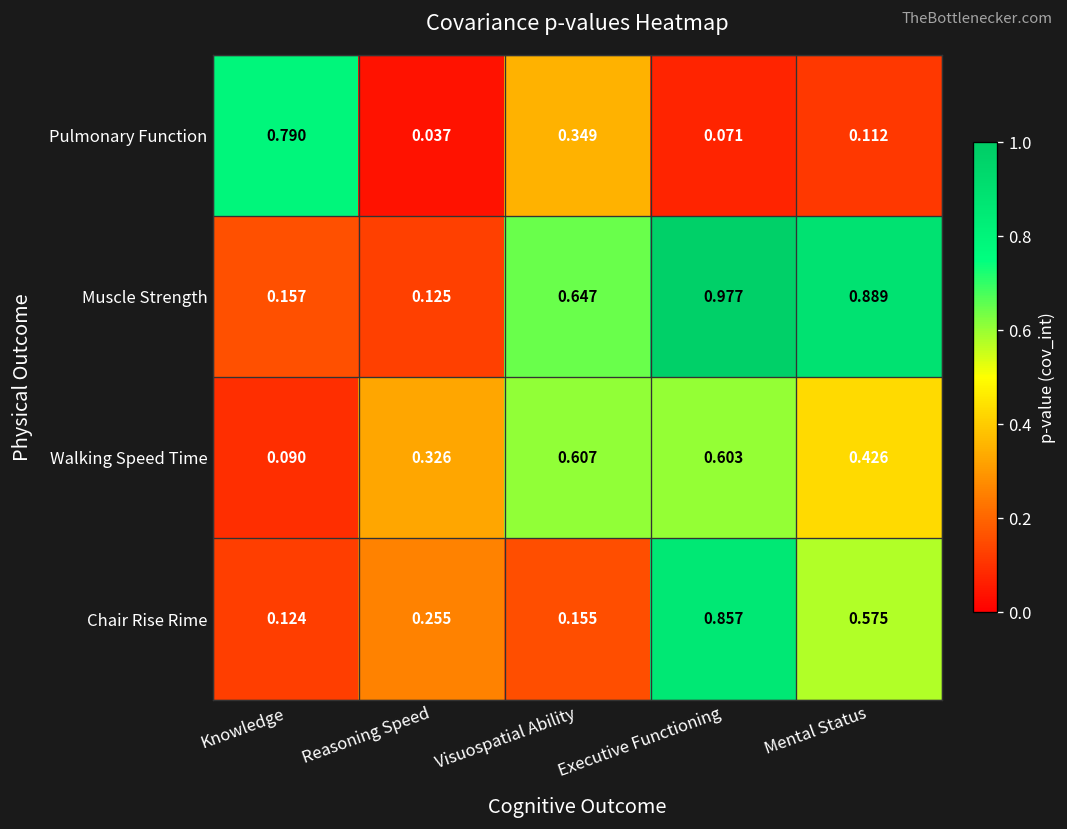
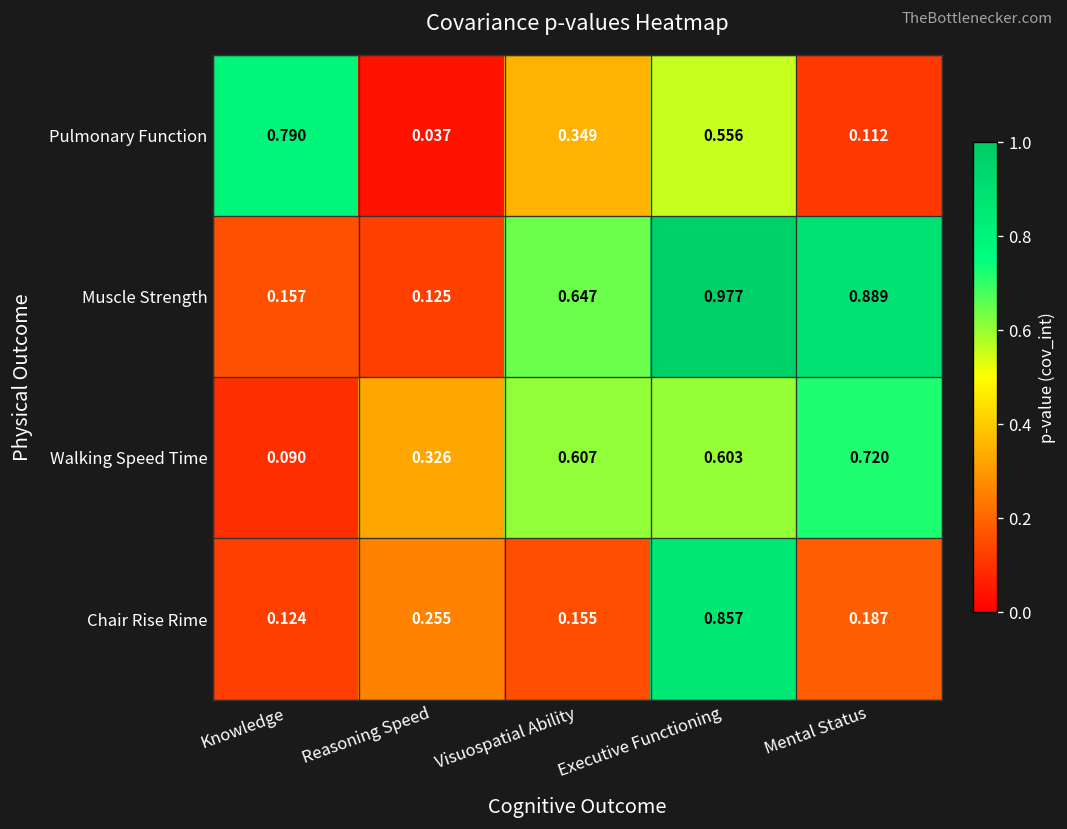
  {
    "Pulmonary Function": {
      "Knowledge": 0.790,
      "Reasoning Speed": 0.037,
      "Visuospatial Ability": 0.349,
-     "Executive Functioning": 0.071,
+     "Executive Functioning": 0.556,
      "Mental Status": 0.112
    },
    "Muscle Strength": {
      "Knowledge": 0.157,
      "Reasoning Speed": 0.125,
      "Visuospatial Ability": 0.647,
      "Executive Functioning": 0.977,
      "Mental Status": 0.889
    },
    "Walking Speed Time": {
      "Knowledge": 0.090,
      "Reasoning Speed": 0.326,
      "Visuospatial Ability": 0.607,
      "Executive Functioning": 0.603,
-     "Mental Status": 0.426
+     "Mental Status": 0.720
    },
    "Chair Rise Rime": {
      "Knowledge": 0.124,
      "Reasoning Speed": 0.255,
      "Visuospatial Ability": 0.155,
      "Executive Functioning": 0.857,
-     "Mental Status": 0.575
+     "Mental Status": 0.187
    }
  }
